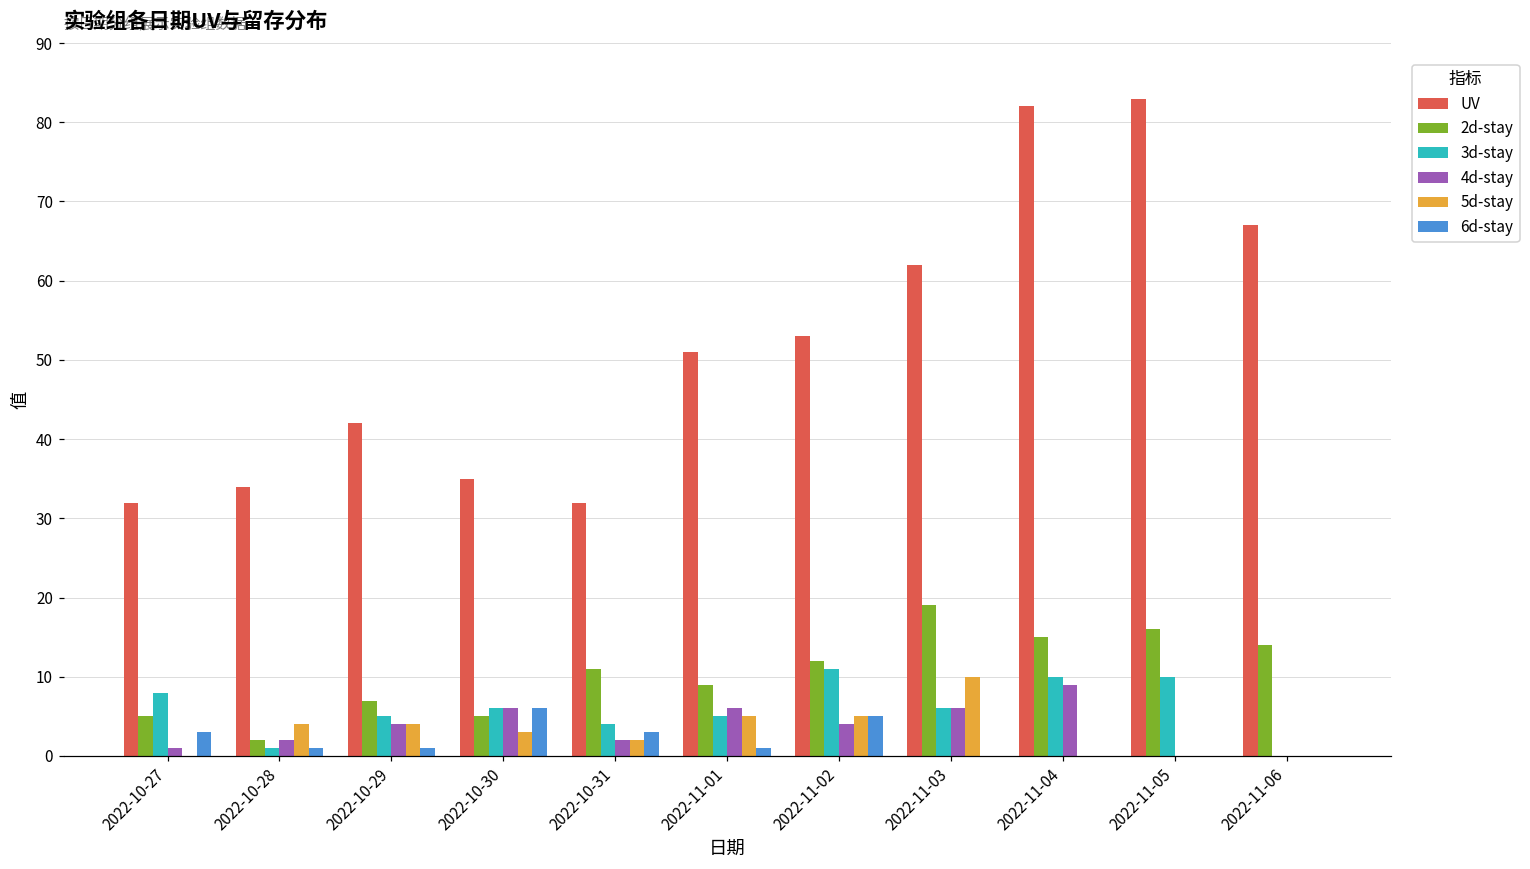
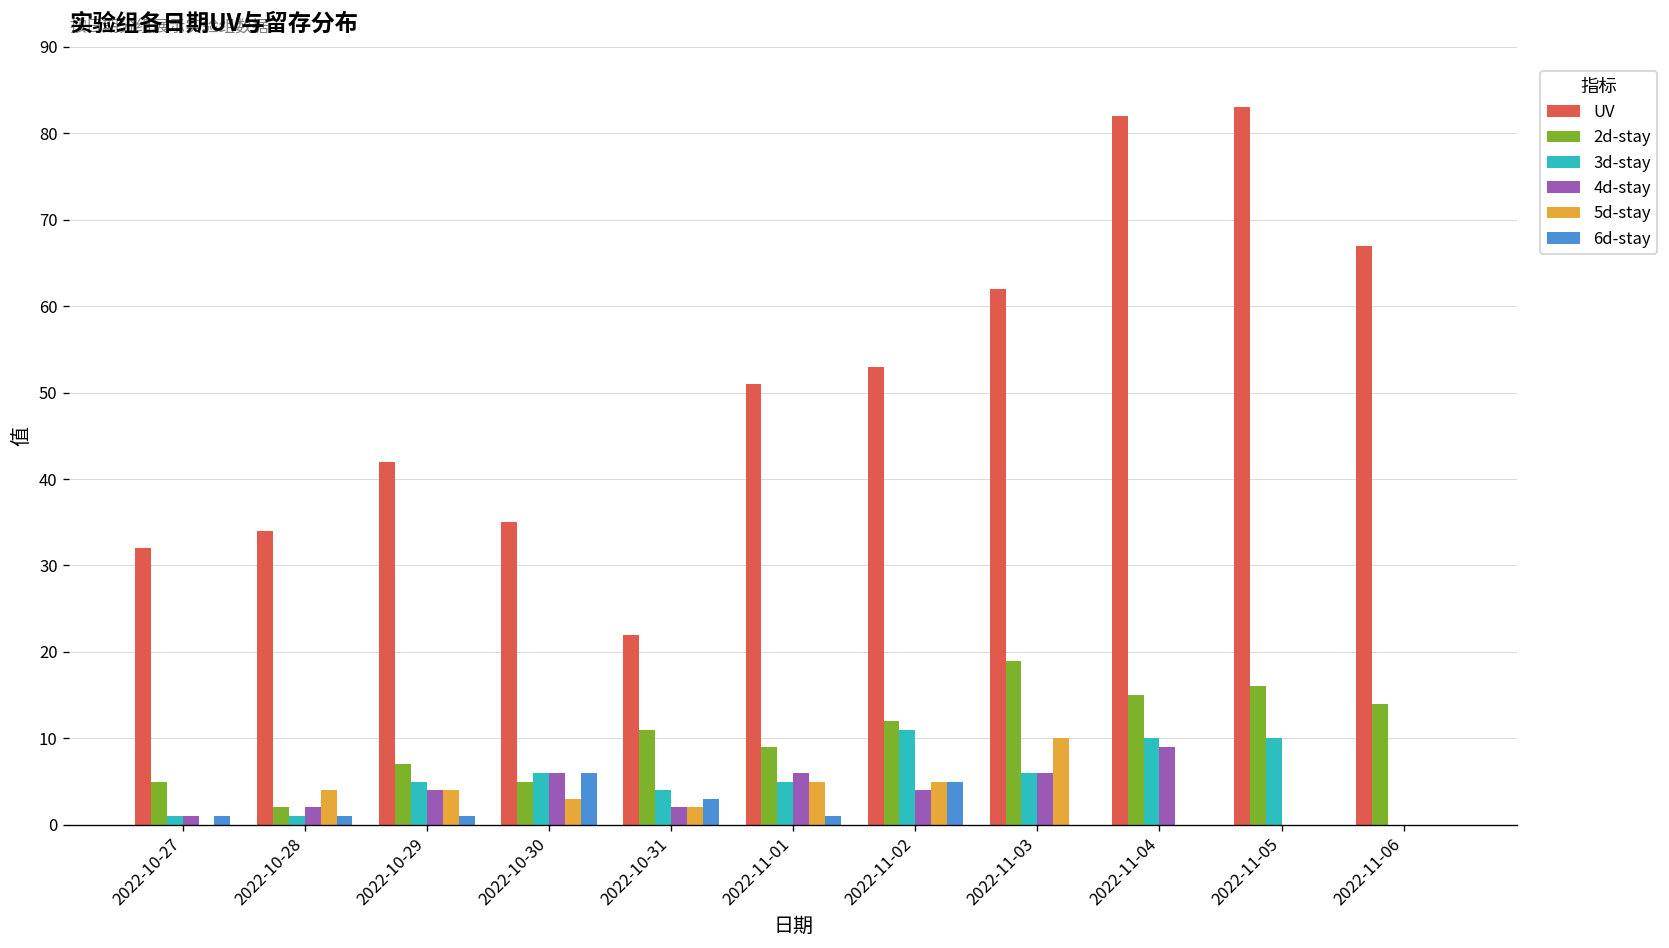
  {
    "UV": {
      "2022-10-27": 32,
      "2022-10-28": 34,
      "2022-10-29": 42,
      "2022-10-30": 35,
-     "2022-10-31": 32,
+     "2022-10-31": 22,
      "2022-11-01": 51,
      "2022-11-02": 53,
      "2022-11-03": 62,
      "2022-11-04": 82,
      "2022-11-05": 83,
      "2022-11-06": 67
    },
    "2d-stay": {
      "2022-10-27": 5,
      "2022-10-28": 2,
      "2022-10-29": 7,
      "2022-10-30": 5,
      "2022-10-31": 11,
      "2022-11-01": 9,
      "2022-11-02": 12,
      "2022-11-03": 19,
      "2022-11-04": 15,
      "2022-11-05": 16,
      "2022-11-06": 14
    },
    "3d-stay": {
-     "2022-10-27": 8,
+     "2022-10-27": 1,
      "2022-10-28": 1,
      "2022-10-29": 5,
      "2022-10-30": 6,
      "2022-10-31": 4,
      "2022-11-01": 5,
      "2022-11-02": 11,
      "2022-11-03": 6,
      "2022-11-04": 10,
      "2022-11-05": 10,
      "2022-11-06": 0
    },
    "4d-stay": {
      "2022-10-27": 1,
      "2022-10-28": 2,
      "2022-10-29": 4,
      "2022-10-30": 6,
      "2022-10-31": 2,
      "2022-11-01": 6,
      "2022-11-02": 4,
      "2022-11-03": 6,
      "2022-11-04": 9,
      "2022-11-05": 0,
      "2022-11-06": 0
    },
    "5d-stay": {
      "2022-10-27": 0,
      "2022-10-28": 4,
      "2022-10-29": 4,
      "2022-10-30": 3,
      "2022-10-31": 2,
      "2022-11-01": 5,
      "2022-11-02": 5,
      "2022-11-03": 10,
      "2022-11-04": 0,
      "2022-11-05": 0,
      "2022-11-06": 0
    },
    "6d-stay": {
-     "2022-10-27": 3,
+     "2022-10-27": 1,
      "2022-10-28": 1,
      "2022-10-29": 1,
      "2022-10-30": 6,
      "2022-10-31": 3,
      "2022-11-01": 1,
      "2022-11-02": 5,
      "2022-11-03": 0,
      "2022-11-04": 0,
      "2022-11-05": 0,
      "2022-11-06": 0
    }
  }
